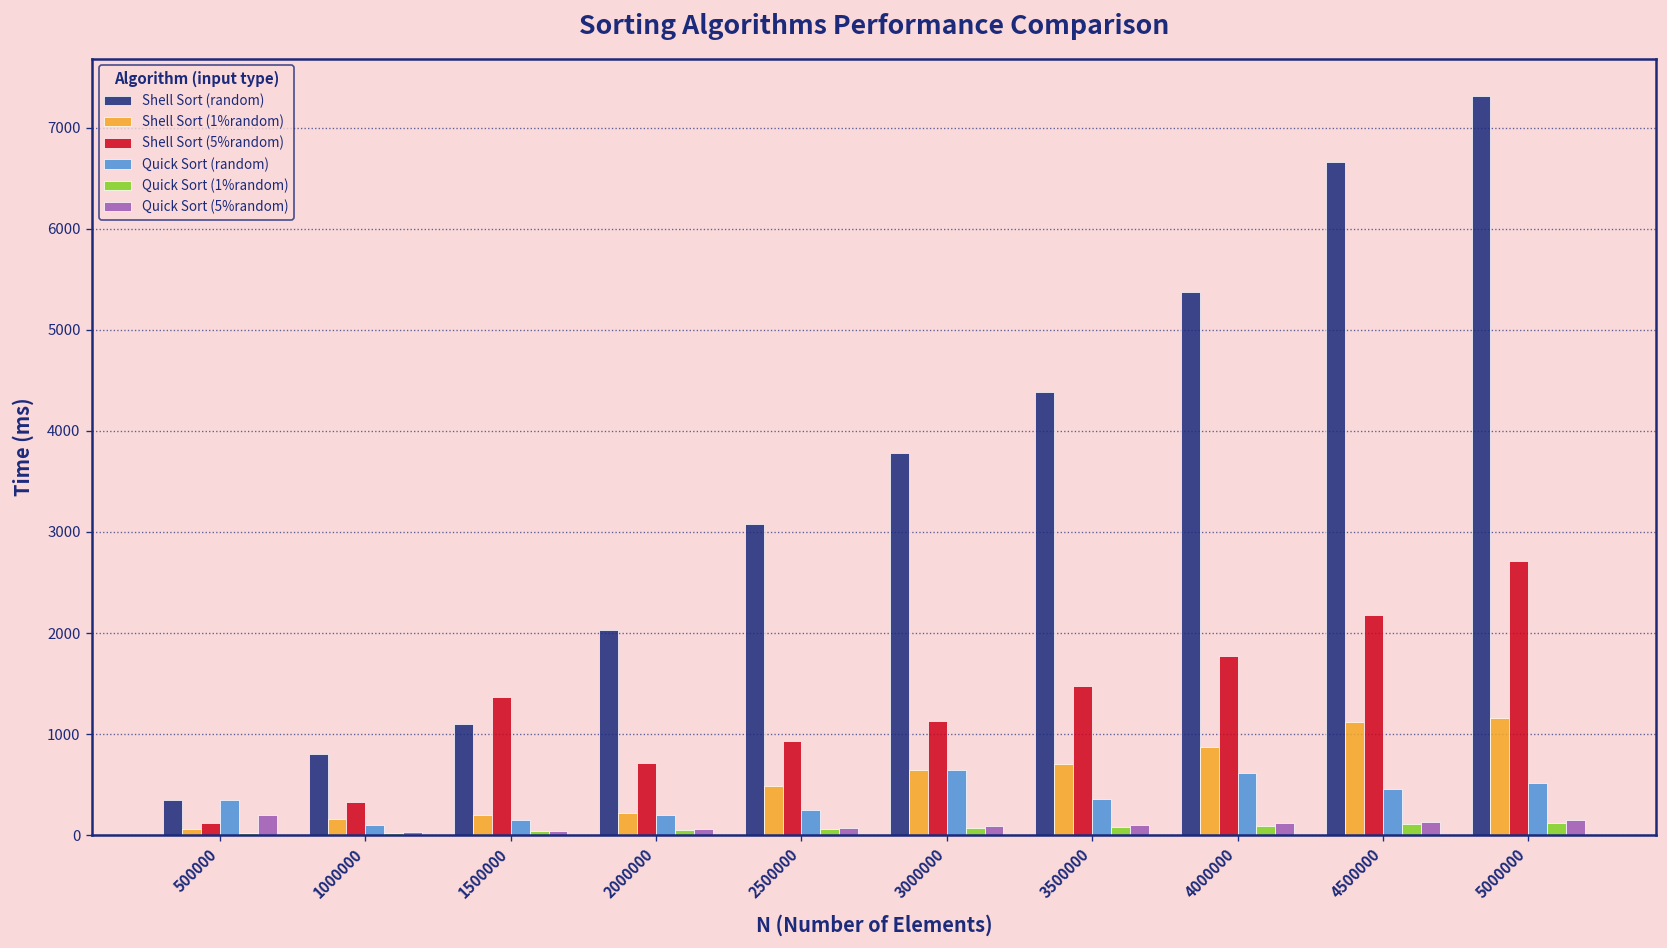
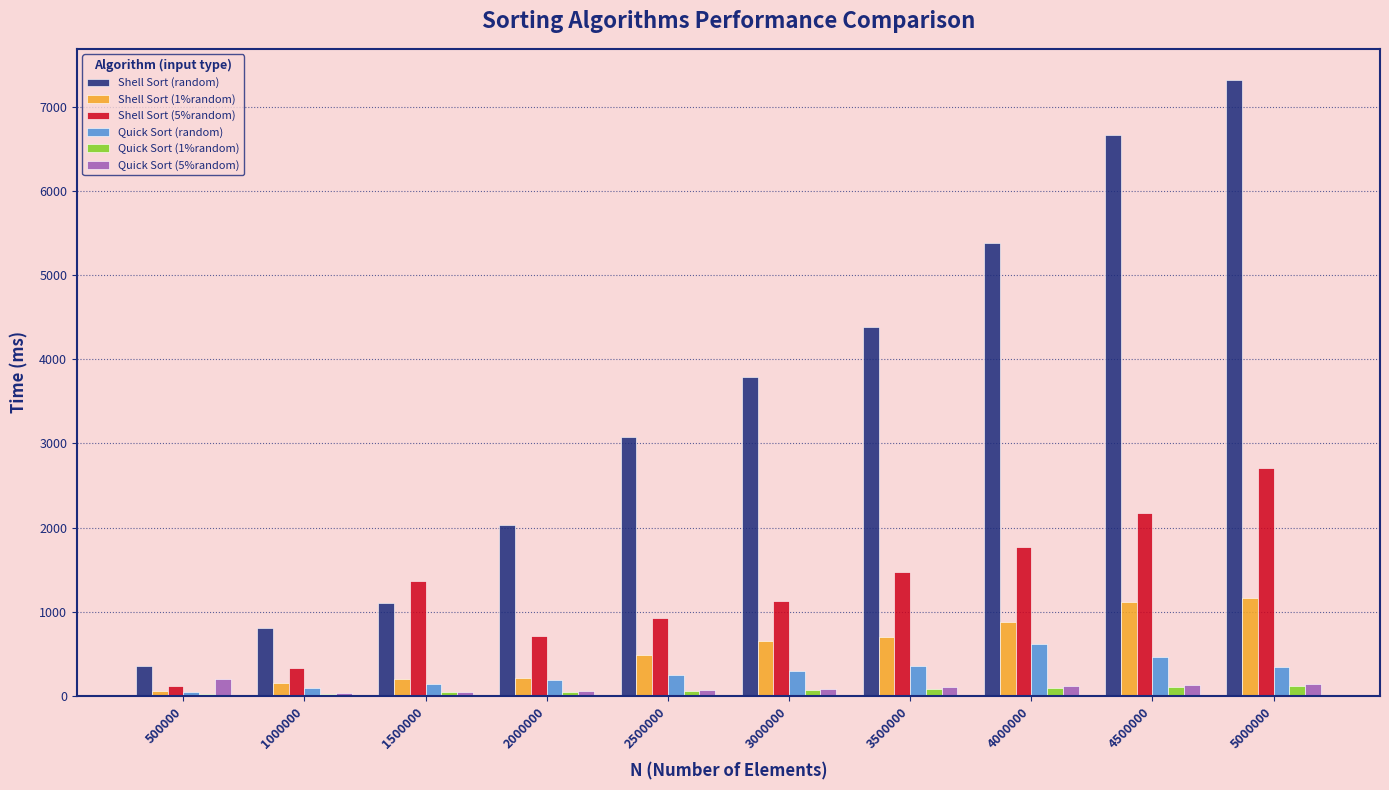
  {
    "Shell Sort (random)": {
      "500000": 400,
      "1000000": 800,
      "1500000": 1100,
      "2000000": 2000,
      "2500000": 3100,
      "3000000": 3800,
      "3500000": 4400,
      "4000000": 5400,
      "4500000": 6700,
      "5000000": 7300
    },
    "Shell Sort (1%random)": {
      "500000": 100,
      "1000000": 200,
      "1500000": 200,
      "2000000": 200,
      "2500000": 500,
      "3000000": 600,
      "3500000": 700,
      "4000000": 900,
      "4500000": 1100,
      "5000000": 1200
    },
    "Shell Sort (5%random)": {
      "500000": 100,
      "1000000": 300,
      "1500000": 1400,
      "2000000": 700,
      "2500000": 900,
      "3000000": 1100,
      "3500000": 1500,
      "4000000": 1800,
      "4500000": 2200,
      "5000000": 2700
    },
    "Quick Sort (random)": {
-     "500000": 400,
+     "500000": 0,
      "1000000": 100,
      "1500000": 100,
      "2000000": 200,
      "2500000": 200,
-     "3000000": 600,
+     "3000000": 300,
      "3500000": 400,
      "4000000": 600,
      "4500000": 500,
-     "5000000": 500
+     "5000000": 300
    },
    "Quick Sort (1%random)": {
      "1500000": 0,
      "2000000": 100,
      "2500000": 100,
      "3000000": 100,
      "3500000": 100,
      "4000000": 100,
      "4500000": 100,
      "5000000": 100
    },
    "Quick Sort (5%random)": {
      "500000": 200,
      "1500000": 0,
      "2000000": 100,
      "2500000": 100,
      "3000000": 100,
      "3500000": 100,
      "4000000": 100,
      "4500000": 100,
      "5000000": 100
    }
  }
